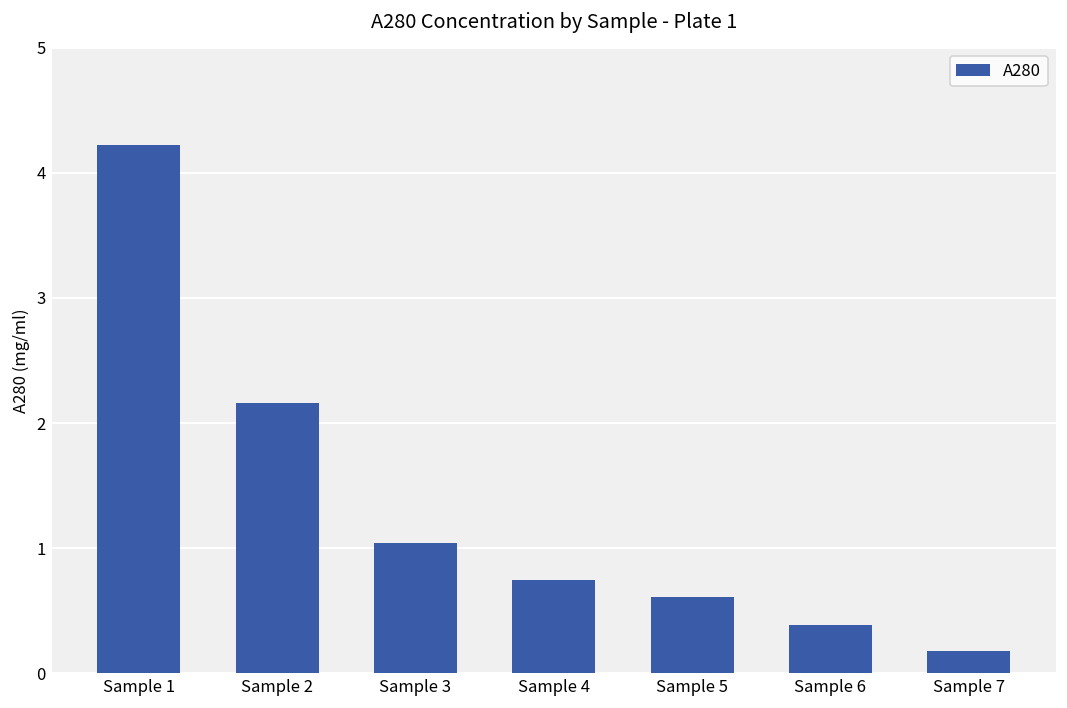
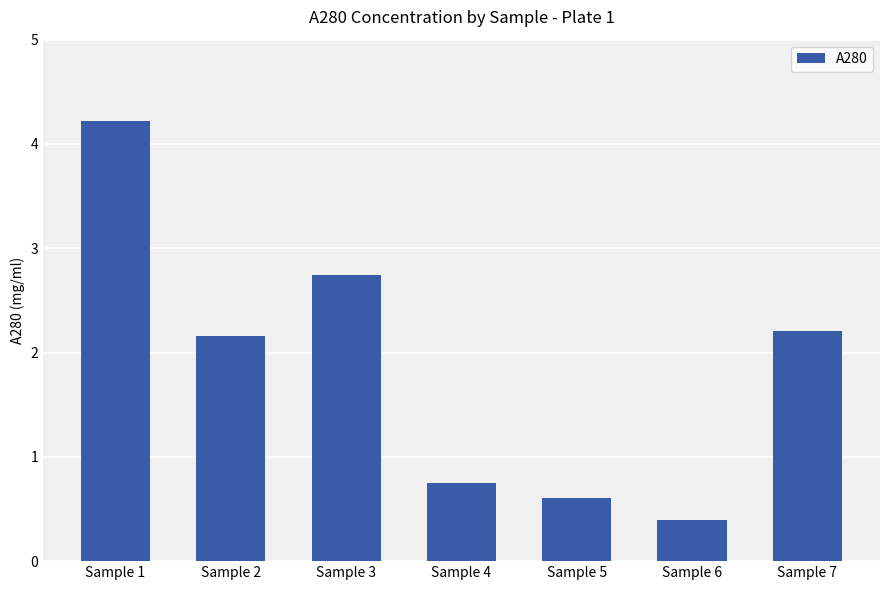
  {
    "Sample 1": 4.22,
    "Sample 2": 2.16,
-   "Sample 3": 1.04,
+   "Sample 3": 2.74,
    "Sample 4": 0.75,
    "Sample 5": 0.61,
    "Sample 6": 0.39,
-   "Sample 7": 0.18
+   "Sample 7": 2.21
  }
